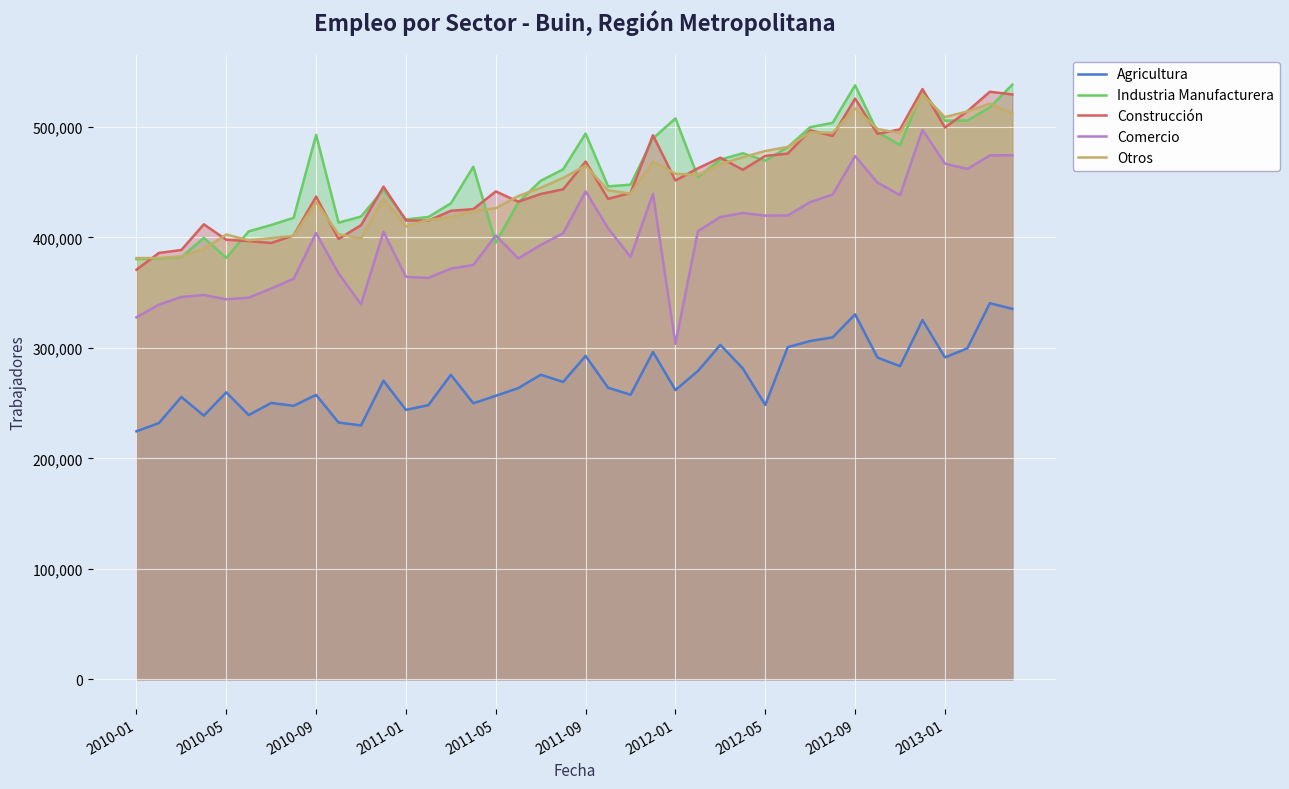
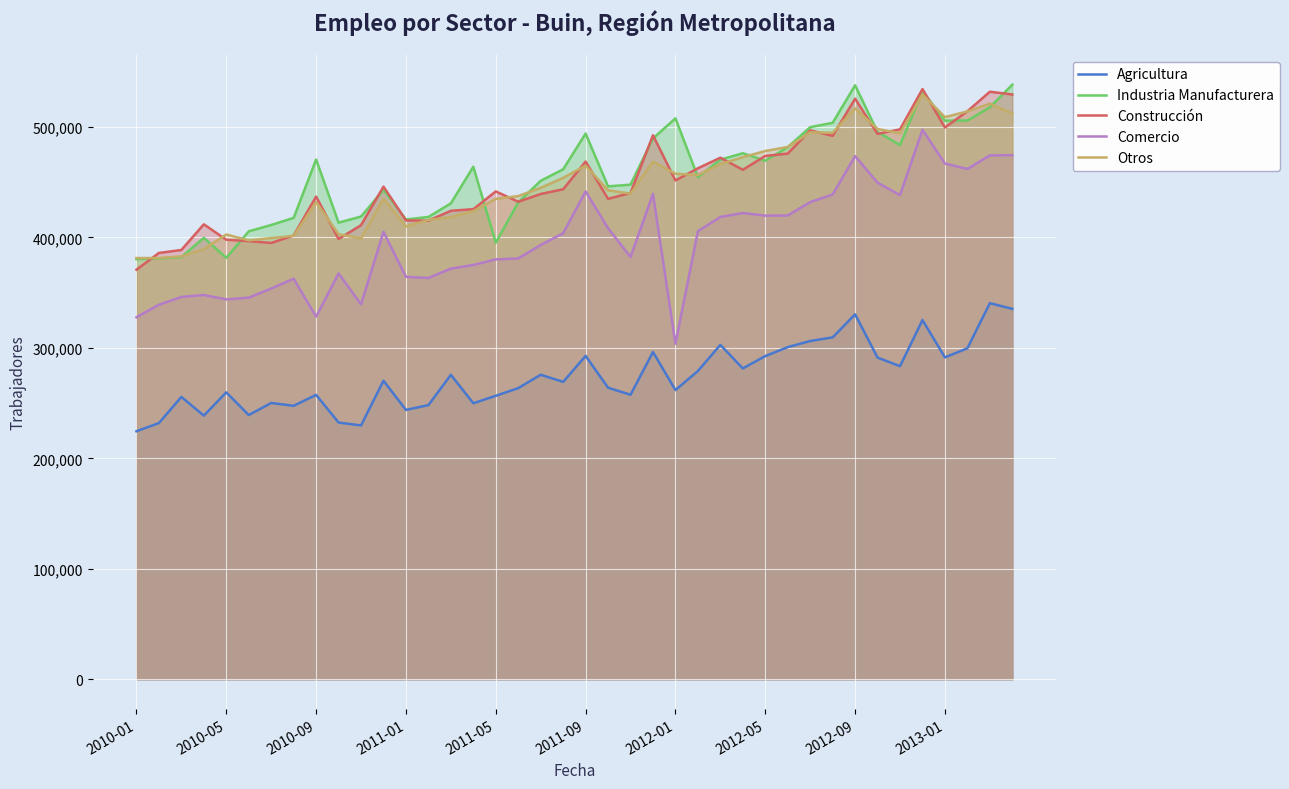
  {
    "Agricultura": {
      "2010-01": "225,000",
      "2010-05": "260,000",
      "2010-09": "257,000",
      "2011-01": "244,000",
      "2011-05": "257,000",
      "2011-09": "293,000",
      "2012-01": "262,000",
-     "2012-05": "248,000",
+     "2012-05": "293,000",
      "2012-09": "330,000",
      "2013-01": "291,000"
    },
    "Industria Manufacturera": {
      "2010-05": "381,000",
-     "2010-09": "493,000",
+     "2010-09": "471,000",
      "2011-05": "395,000",
      "2011-09": "494,000",
      "2012-01": "508,000",
      "2012-05": "469,000",
      "2012-09": "538,000",
      "2013-01": "506,000"
    },
    "Construcción": {
      "2010-01": "371,000",
      "2010-05": "398,000",
      "2010-09": "437,000",
      "2011-05": "442,000",
      "2011-09": "469,000",
      "2012-01": "452,000",
      "2012-05": "474,000",
      "2012-09": "526,000",
      "2013-01": "500,000"
    },
    "Comercio": {
      "2010-01": "328,000",
      "2010-05": "344,000",
-     "2010-09": "404,000",
+     "2010-09": "328,000",
      "2011-01": "364,000",
-     "2011-05": "402,000",
+     "2011-05": "380,000",
      "2011-09": "442,000",
      "2012-01": "304,000",
      "2012-05": "420,000",
      "2012-09": "474,000",
      "2013-01": "467,000"
    },
    "Otros": {
      "2010-05": "403,000",
      "2010-09": "432,000",
      "2011-01": "410,000",
-     "2011-05": "426,000",
+     "2011-05": "435,000",
      "2011-09": "465,000",
      "2012-01": "458,000",
      "2012-05": "478,000",
      "2012-09": "517,000",
      "2013-01": "509,000"
    }
  }
